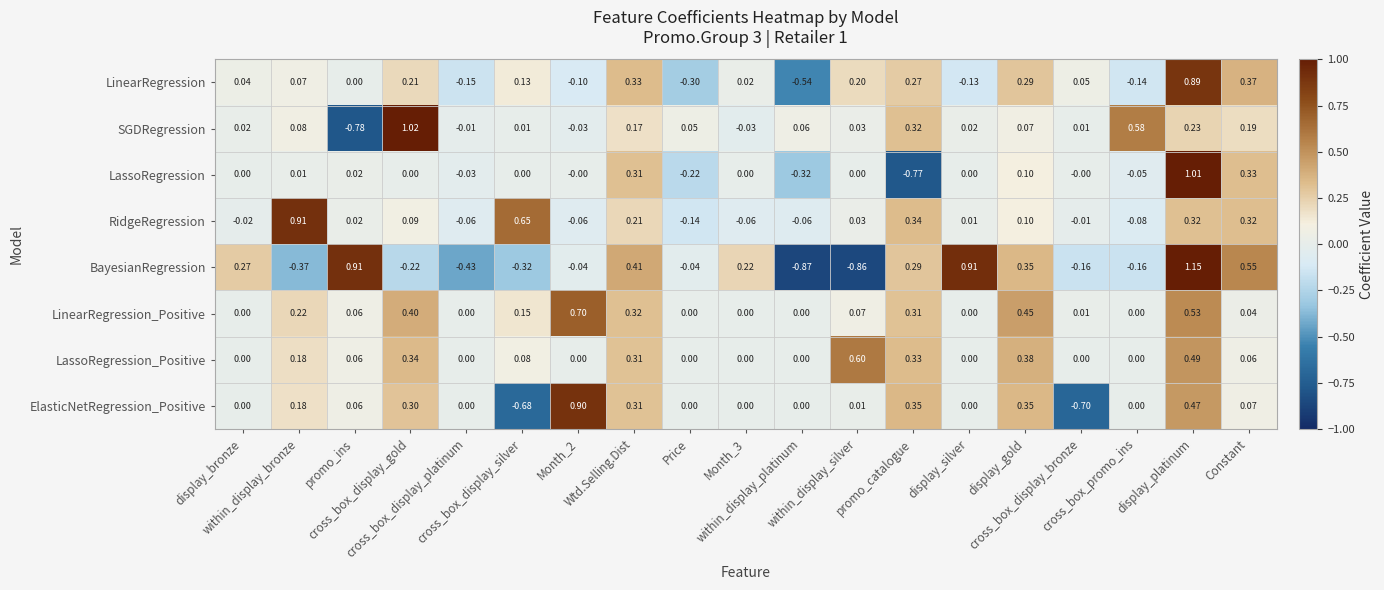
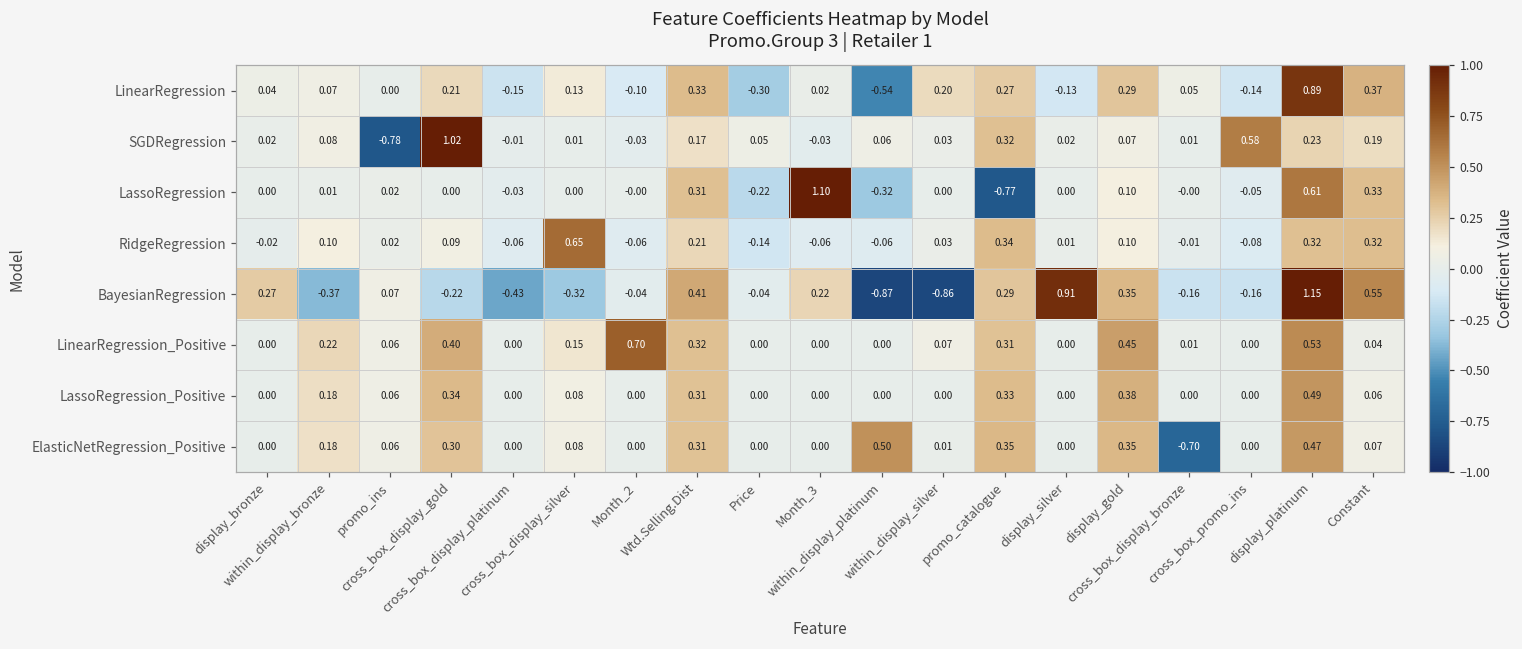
  {
    "LinearRegression": {
      "display_bronze": 0.04,
      "within_display_bronze": 0.07,
      "promo_ins": 0.00,
      "cross_box_display_gold": 0.21,
      "cross_box_display_platinum": -0.15,
      "cross_box_display_silver": 0.13,
      "Month_2": -0.10,
      "Wtd.Selling.Dist": 0.33,
      "Price": -0.30,
      "Month_3": 0.02,
      "within_display_platinum": -0.54,
      "within_display_silver": 0.20,
      "promo_catalogue": 0.27,
      "display_silver": -0.13,
      "display_gold": 0.29,
      "cross_box_display_bronze": 0.05,
      "cross_box_promo_ins": -0.14,
      "display_platinum": 0.89,
      "Constant": 0.37
    },
    "SGDRegression": {
      "display_bronze": 0.02,
      "within_display_bronze": 0.08,
      "promo_ins": -0.78,
      "cross_box_display_gold": 1.02,
      "cross_box_display_platinum": -0.01,
      "cross_box_display_silver": 0.01,
      "Month_2": -0.03,
      "Wtd.Selling.Dist": 0.17,
      "Price": 0.05,
      "Month_3": -0.03,
      "within_display_platinum": 0.06,
      "within_display_silver": 0.03,
      "promo_catalogue": 0.32,
      "display_silver": 0.02,
      "display_gold": 0.07,
      "cross_box_display_bronze": 0.01,
      "cross_box_promo_ins": 0.58,
      "display_platinum": 0.23,
      "Constant": 0.19
    },
    "LassoRegression": {
      "display_bronze": 0.00,
      "within_display_bronze": 0.01,
      "promo_ins": 0.02,
      "cross_box_display_gold": 0.00,
      "cross_box_display_platinum": -0.03,
      "cross_box_display_silver": 0.00,
      "Month_2": -0.00,
      "Wtd.Selling.Dist": 0.31,
      "Price": -0.22,
-     "Month_3": 0.00,
+     "Month_3": 1.10,
      "within_display_platinum": -0.32,
      "within_display_silver": 0.00,
      "promo_catalogue": -0.77,
      "display_silver": 0.00,
      "display_gold": 0.10,
      "cross_box_display_bronze": -0.00,
      "cross_box_promo_ins": -0.05,
-     "display_platinum": 1.01,
+     "display_platinum": 0.61,
      "Constant": 0.33
    },
    "RidgeRegression": {
      "display_bronze": -0.02,
-     "within_display_bronze": 0.91,
+     "within_display_bronze": 0.10,
      "promo_ins": 0.02,
      "cross_box_display_gold": 0.09,
      "cross_box_display_platinum": -0.06,
      "cross_box_display_silver": 0.65,
      "Month_2": -0.06,
      "Wtd.Selling.Dist": 0.21,
      "Price": -0.14,
      "Month_3": -0.06,
      "within_display_platinum": -0.06,
      "within_display_silver": 0.03,
      "promo_catalogue": 0.34,
      "display_silver": 0.01,
      "display_gold": 0.10,
      "cross_box_display_bronze": -0.01,
      "cross_box_promo_ins": -0.08,
      "display_platinum": 0.32,
      "Constant": 0.32
    },
    "BayesianRegression": {
      "display_bronze": 0.27,
      "within_display_bronze": -0.37,
-     "promo_ins": 0.91,
+     "promo_ins": 0.07,
      "cross_box_display_gold": -0.22,
      "cross_box_display_platinum": -0.43,
      "cross_box_display_silver": -0.32,
      "Month_2": -0.04,
      "Wtd.Selling.Dist": 0.41,
      "Price": -0.04,
      "Month_3": 0.22,
      "within_display_platinum": -0.87,
      "within_display_silver": -0.86,
      "promo_catalogue": 0.29,
      "display_silver": 0.91,
      "display_gold": 0.35,
      "cross_box_display_bronze": -0.16,
      "cross_box_promo_ins": -0.16,
      "display_platinum": 1.15,
      "Constant": 0.55
    },
    "LinearRegression_Positive": {
      "display_bronze": 0.00,
      "within_display_bronze": 0.22,
      "promo_ins": 0.06,
      "cross_box_display_gold": 0.40,
      "cross_box_display_platinum": 0.00,
      "cross_box_display_silver": 0.15,
      "Month_2": 0.70,
      "Wtd.Selling.Dist": 0.32,
      "Price": 0.00,
      "Month_3": 0.00,
      "within_display_platinum": 0.00,
      "within_display_silver": 0.07,
      "promo_catalogue": 0.31,
      "display_silver": 0.00,
      "display_gold": 0.45,
      "cross_box_display_bronze": 0.01,
      "cross_box_promo_ins": 0.00,
      "display_platinum": 0.53,
      "Constant": 0.04
    },
    "LassoRegression_Positive": {
      "display_bronze": 0.00,
      "within_display_bronze": 0.18,
      "promo_ins": 0.06,
      "cross_box_display_gold": 0.34,
      "cross_box_display_platinum": 0.00,
      "cross_box_display_silver": 0.08,
      "Month_2": 0.00,
      "Wtd.Selling.Dist": 0.31,
      "Price": 0.00,
      "Month_3": 0.00,
      "within_display_platinum": 0.00,
-     "within_display_silver": 0.60,
+     "within_display_silver": 0.00,
      "promo_catalogue": 0.33,
      "display_silver": 0.00,
      "display_gold": 0.38,
      "cross_box_display_bronze": 0.00,
      "cross_box_promo_ins": 0.00,
      "display_platinum": 0.49,
      "Constant": 0.06
    },
    "ElasticNetRegression_Positive": {
      "display_bronze": 0.00,
      "within_display_bronze": 0.18,
      "promo_ins": 0.06,
      "cross_box_display_gold": 0.30,
      "cross_box_display_platinum": 0.00,
-     "cross_box_display_silver": -0.68,
-     "Month_2": 0.90,
+     "cross_box_display_silver": 0.08,
+     "Month_2": 0.00,
      "Wtd.Selling.Dist": 0.31,
      "Price": 0.00,
      "Month_3": 0.00,
-     "within_display_platinum": 0.00,
+     "within_display_platinum": 0.50,
      "within_display_silver": 0.01,
      "promo_catalogue": 0.35,
      "display_silver": 0.00,
      "display_gold": 0.35,
      "cross_box_display_bronze": -0.70,
      "cross_box_promo_ins": 0.00,
      "display_platinum": 0.47,
      "Constant": 0.07
    }
  }
